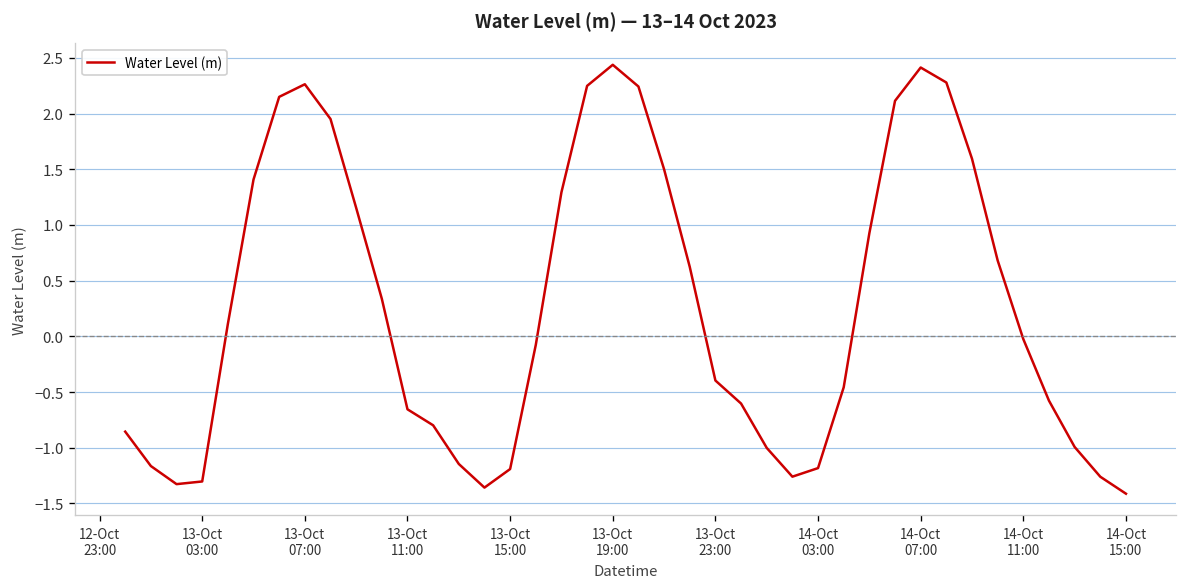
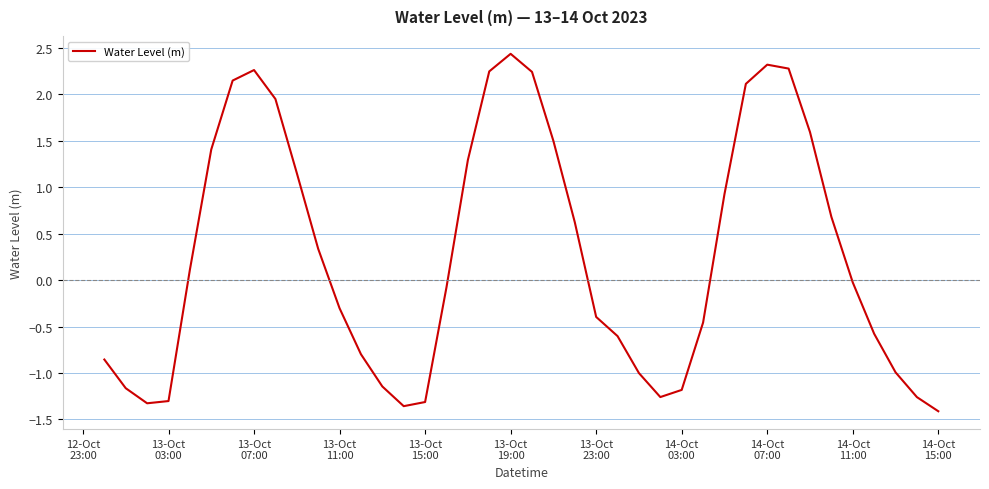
  {
    "13-Oct 03:00": -1.3,
    "13-Oct 07:00": 2.3,
-   "13-Oct 11:00": -0.7,
-   "13-Oct 15:00": -1.2,
+   "13-Oct 11:00": -0.3,
+   "13-Oct 15:00": -1.3,
    "13-Oct 19:00": 2.4,
    "13-Oct 23:00": -0.4,
    "14-Oct 03:00": -1.2,
-   "14-Oct 07:00": 2.4,
+   "14-Oct 07:00": 2.3,
    "14-Oct 11:00": 0.0,
    "14-Oct 15:00": -1.4
  }
